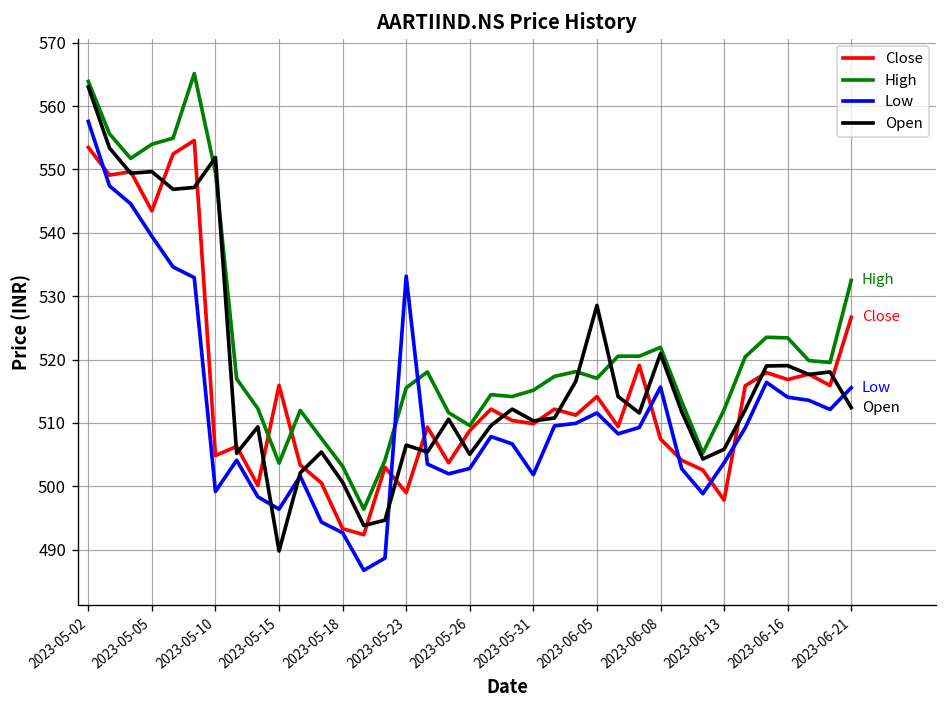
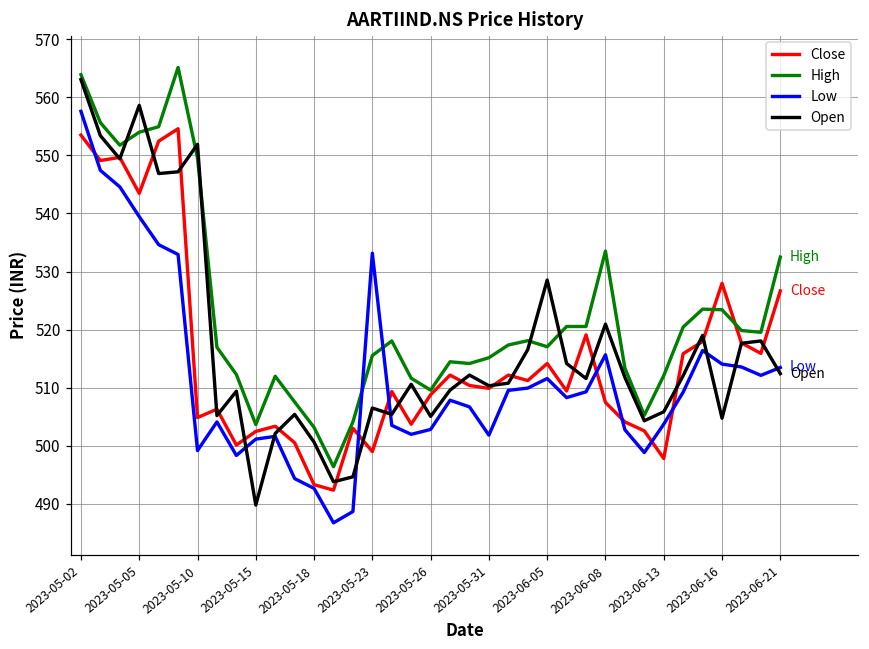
  {
    "Close": {
      "2023-05-02": 553,
      "2023-05-05": 543,
      "2023-05-10": 505,
-     "2023-05-15": 516,
+     "2023-05-15": 502,
      "2023-05-18": 493,
      "2023-05-23": 499,
      "2023-05-26": 509,
      "2023-06-05": 514,
      "2023-06-08": 507,
      "2023-06-13": 498,
-     "2023-06-16": 517,
+     "2023-06-16": 528,
      "2023-06-21": 527
    },
    "High": {
      "2023-05-02": 564,
      "2023-05-05": 554,
      "2023-05-10": 550,
      "2023-05-15": 504,
      "2023-05-18": 503,
      "2023-05-23": 516,
      "2023-05-26": 510,
      "2023-05-31": 515,
      "2023-06-05": 517,
-     "2023-06-08": 522,
+     "2023-06-08": 534,
      "2023-06-13": 512,
      "2023-06-16": 523,
      "2023-06-21": 532
    },
    "Low": {
      "2023-05-02": 558,
      "2023-05-05": 539,
      "2023-05-10": 499,
-     "2023-05-15": 496,
+     "2023-05-15": 501,
      "2023-05-18": 493,
      "2023-05-23": 533,
      "2023-05-26": 503,
      "2023-05-31": 502,
      "2023-06-05": 512,
      "2023-06-08": 516,
      "2023-06-13": 504,
      "2023-06-16": 514,
-     "2023-06-21": 516
+     "2023-06-21": 513
    },
    "Open": {
      "2023-05-02": 563,
-     "2023-05-05": 550,
+     "2023-05-05": 559,
      "2023-05-10": 552,
      "2023-05-15": 490,
      "2023-05-18": 501,
      "2023-05-23": 507,
      "2023-05-26": 505,
      "2023-06-05": 529,
      "2023-06-08": 521,
      "2023-06-13": 506,
-     "2023-06-16": 519,
+     "2023-06-16": 505,
      "2023-06-21": 512
    }
  }
